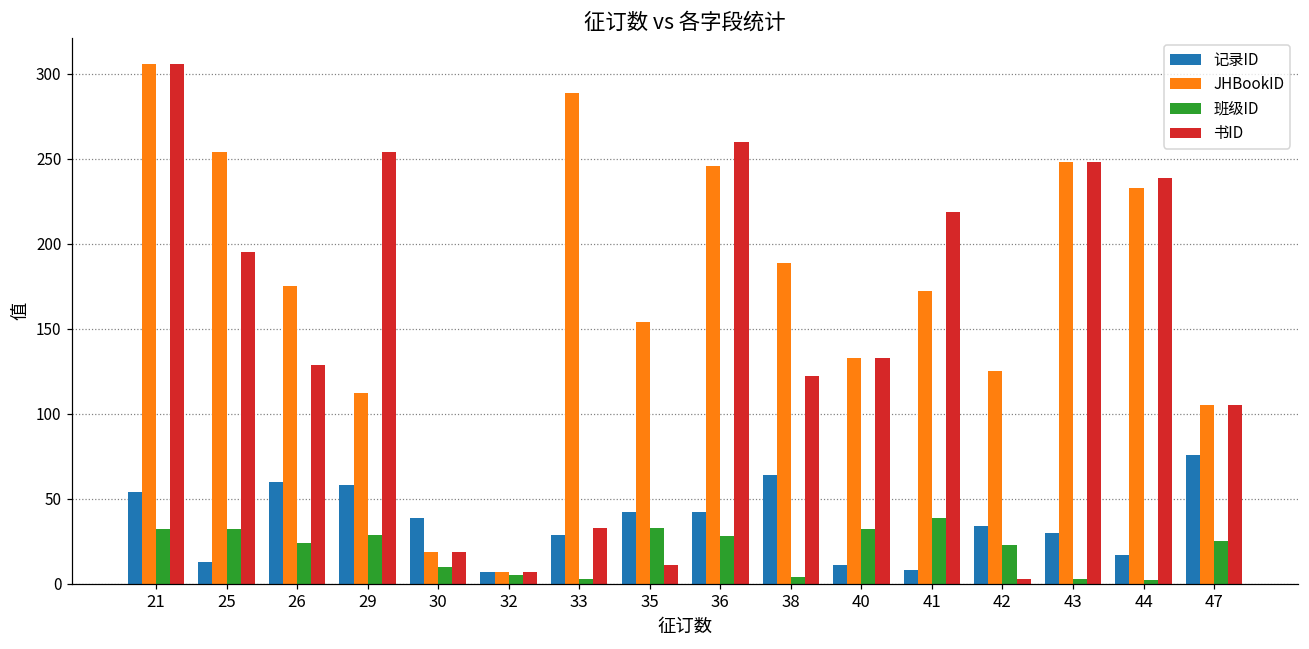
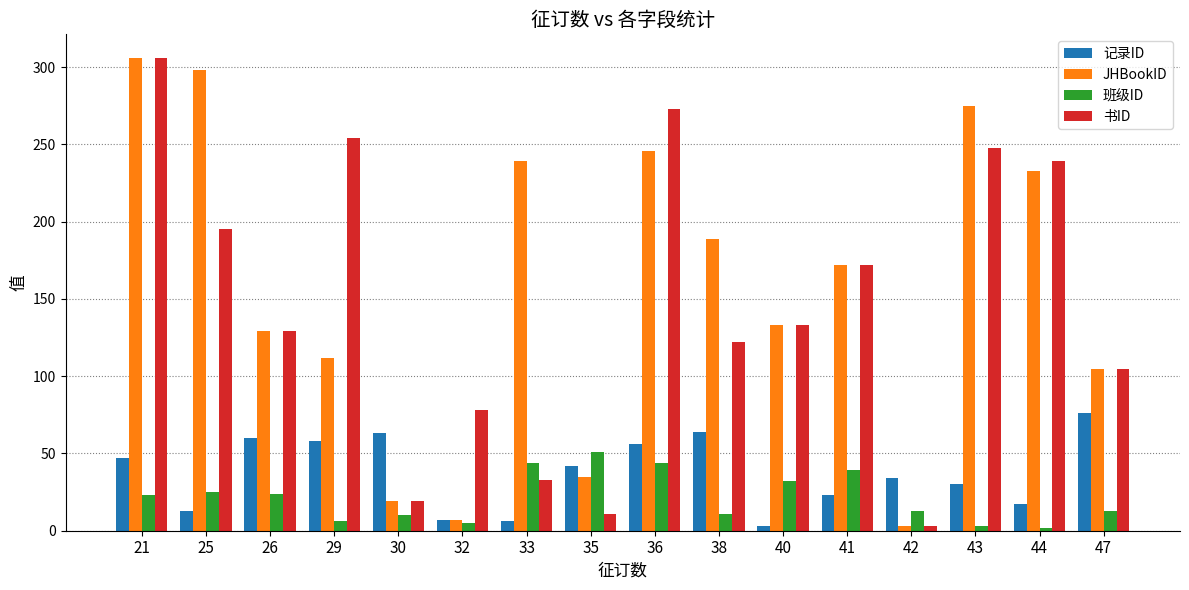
  {
    "记录ID": {
-     "21": 54,
+     "21": 47,
      "25": 13,
      "26": 60,
      "29": 58,
-     "30": 39,
+     "30": 63,
      "32": 7,
-     "33": 29,
+     "33": 6,
      "35": 42,
-     "36": 42,
+     "36": 56,
      "38": 64,
-     "40": 11,
-     "41": 8,
+     "40": 3,
+     "41": 23,
      "42": 34,
      "43": 30,
      "44": 17,
      "47": 76
    },
    "JHBookID": {
      "21": 306,
-     "25": 254,
-     "26": 175,
+     "25": 298,
+     "26": 129,
      "29": 112,
      "30": 19,
      "32": 7,
-     "33": 289,
-     "35": 154,
+     "33": 239,
+     "35": 35,
      "36": 246,
      "38": 189,
      "40": 133,
      "41": 172,
-     "42": 125,
-     "43": 248,
+     "42": 3,
+     "43": 275,
      "44": 233,
      "47": 105
    },
    "班级ID": {
-     "21": 32,
-     "25": 32,
+     "21": 23,
+     "25": 25,
      "26": 24,
-     "29": 29,
+     "29": 6,
      "30": 10,
      "32": 5,
-     "33": 3,
-     "35": 33,
-     "36": 28,
-     "38": 4,
+     "33": 44,
+     "35": 51,
+     "36": 44,
+     "38": 11,
      "40": 32,
      "41": 39,
-     "42": 23,
+     "42": 13,
      "43": 3,
      "44": 2,
-     "47": 25
+     "47": 13
    },
    "书ID": {
      "21": 306,
      "25": 195,
      "26": 129,
      "29": 254,
      "30": 19,
-     "32": 7,
+     "32": 78,
      "33": 33,
      "35": 11,
-     "36": 260,
+     "36": 273,
      "38": 122,
      "40": 133,
-     "41": 219,
+     "41": 172,
      "42": 3,
      "43": 248,
      "44": 239,
      "47": 105
    }
  }
